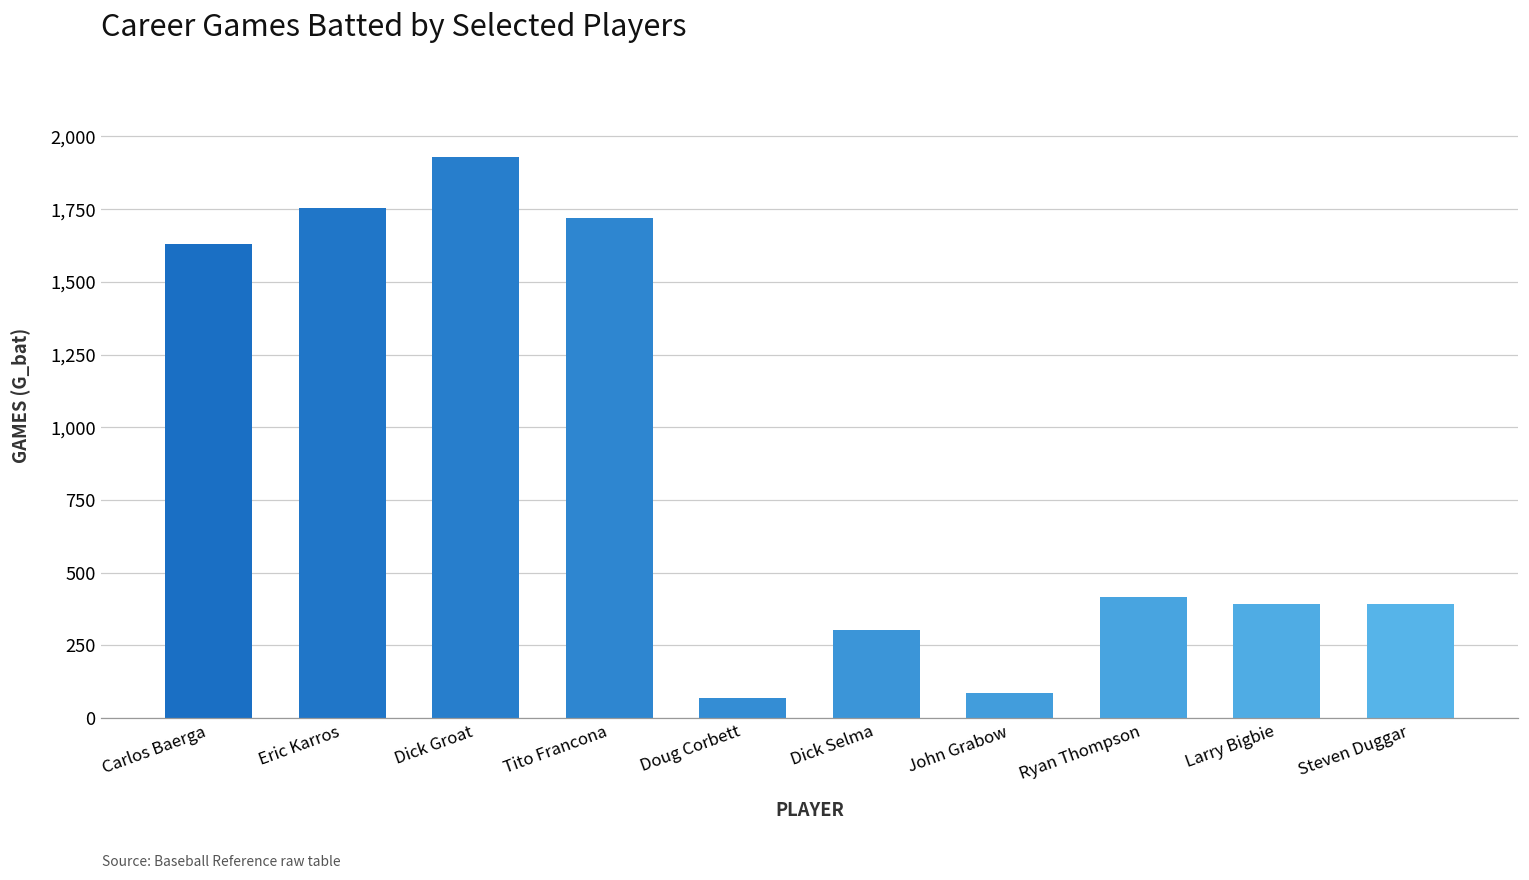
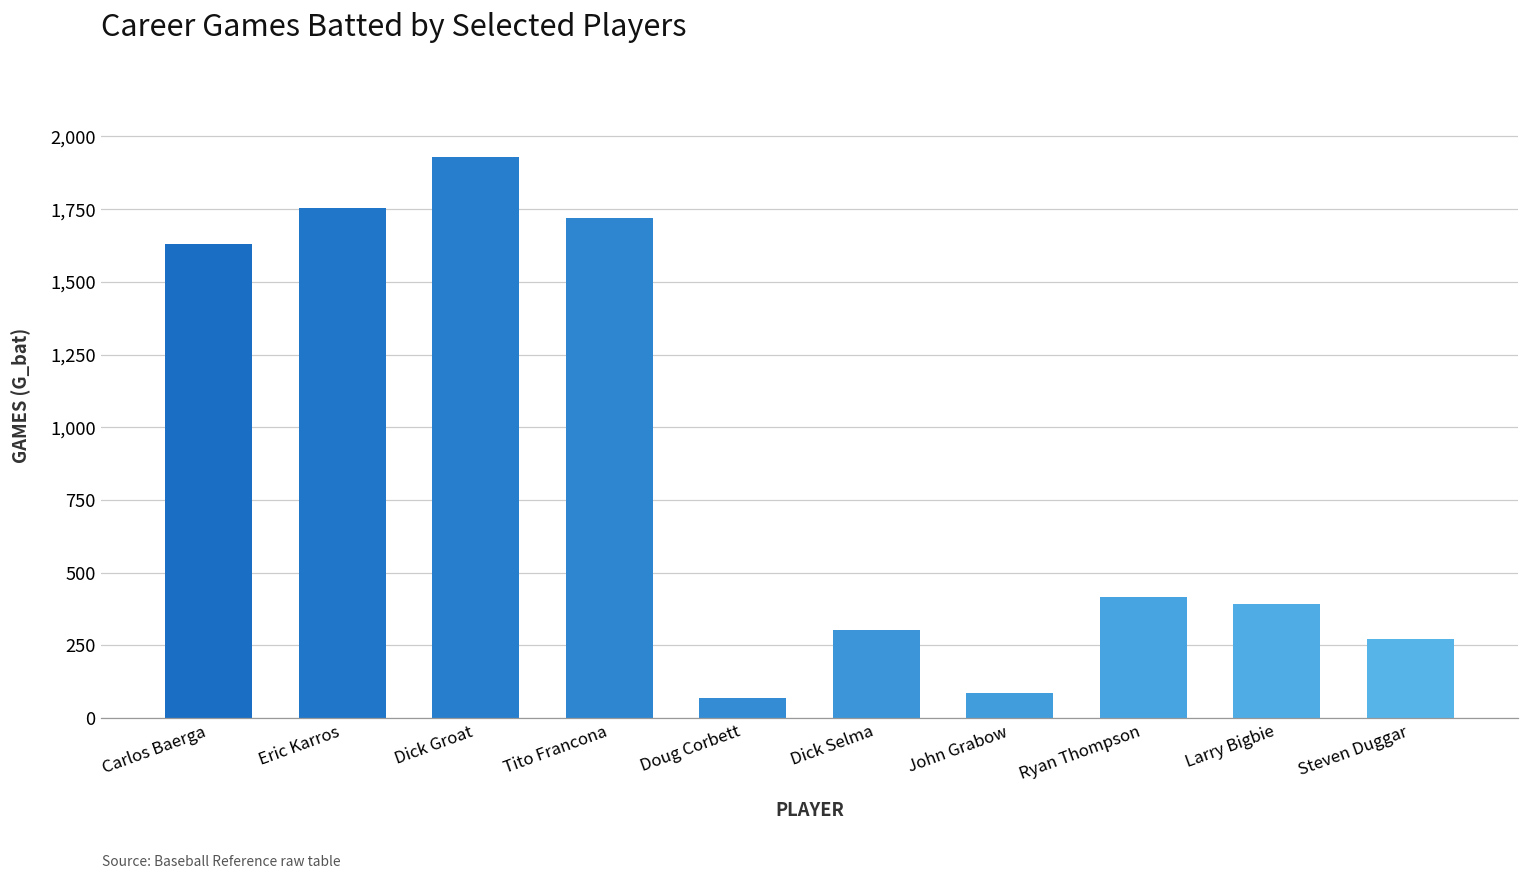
  {
    "Carlos Baerga": "1,630",
    "Eric Karros": "1,760",
    "Dick Groat": "1,930",
    "Tito Francona": "1,720",
    "Doug Corbett": "70",
    "Dick Selma": "300",
    "John Grabow": "90",
    "Ryan Thompson": "420",
    "Larry Bigbie": "390",
-   "Steven Duggar": "390"
+   "Steven Duggar": "270"
  }
